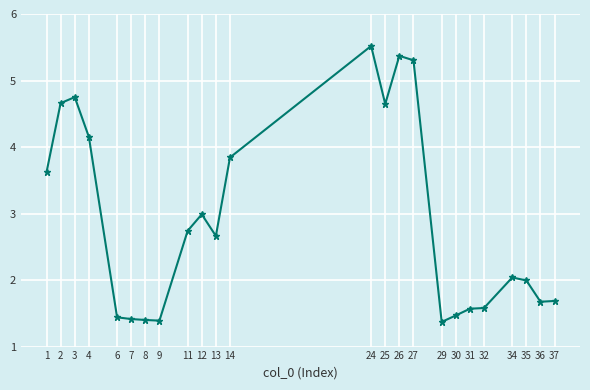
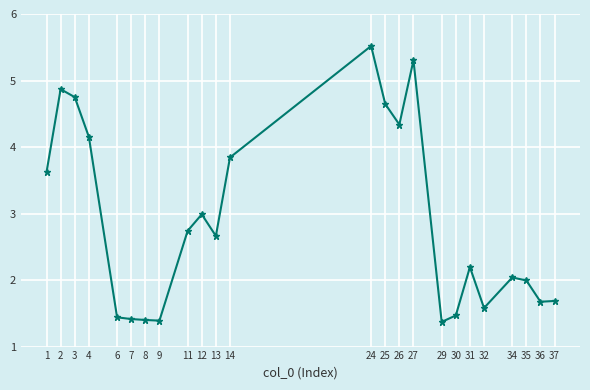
  {
    "1": 3.6,
-   "2": 4.7,
+   "2": 4.9,
    "3": 4.8,
    "4": 4.2,
    "6": 1.4,
    "7": 1.4,
    "8": 1.4,
    "9": 1.4,
    "11": 2.7,
    "12": 3.0,
    "13": 2.7,
    "14": 3.8,
    "24": 5.5,
    "25": 4.6,
-   "26": 5.4,
+   "26": 4.3,
    "27": 5.3,
    "29": 1.4,
    "30": 1.5,
-   "31": 1.6,
+   "31": 2.2,
    "32": 1.6,
    "34": 2.0,
    "35": 2.0,
    "36": 1.7,
    "37": 1.7
  }
